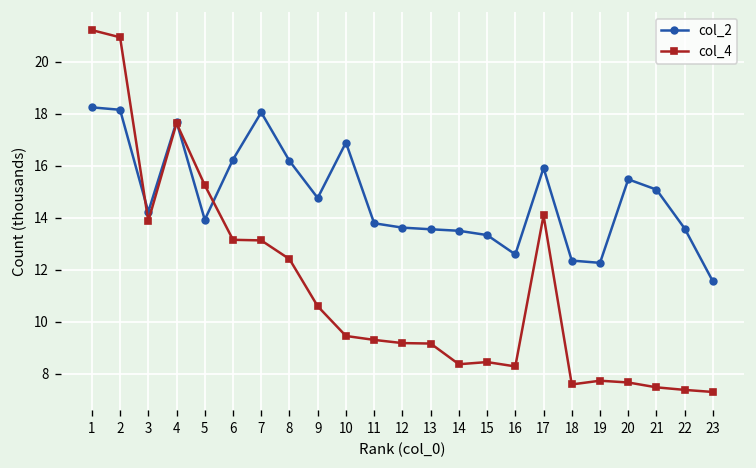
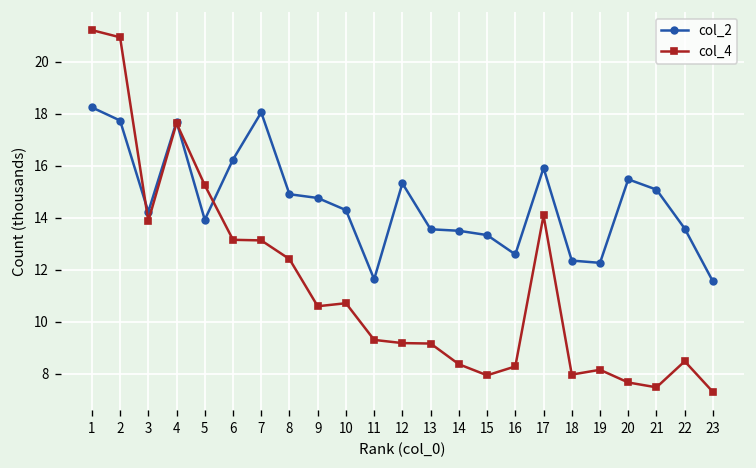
  {
    "col_2": {
      "1": 18.2,
-     "2": 18.1,
+     "2": 17.7,
      "3": 14.2,
      "5": 13.9,
      "6": 16.2,
      "7": 18.0,
-     "8": 16.2,
+     "8": 14.9,
      "9": 14.8,
-     "10": 16.9,
-     "11": 13.8,
-     "12": 13.6,
+     "10": 14.3,
+     "11": 11.6,
+     "12": 15.3,
      "13": 13.6,
      "14": 13.5,
      "15": 13.3,
      "16": 12.6,
      "17": 15.9,
      "18": 12.3,
      "19": 12.3,
      "20": 15.5,
      "21": 15.1,
      "22": 13.6,
      "23": 11.5
    },
    "col_4": {
      "1": 21.2,
      "2": 20.9,
      "3": 13.9,
      "5": 15.2,
      "6": 13.1,
      "7": 13.1,
      "8": 12.4,
      "9": 10.6,
-     "10": 9.4,
+     "10": 10.7,
      "11": 9.3,
      "12": 9.2,
      "13": 9.2,
      "14": 8.4,
-     "15": 8.4,
+     "15": 7.9,
      "16": 8.3,
      "17": 14.1,
-     "18": 7.6,
-     "19": 7.7,
+     "18": 8.0,
+     "19": 8.1,
      "20": 7.7,
      "21": 7.5,
-     "22": 7.4,
+     "22": 8.5,
      "23": 7.3
    }
  }
